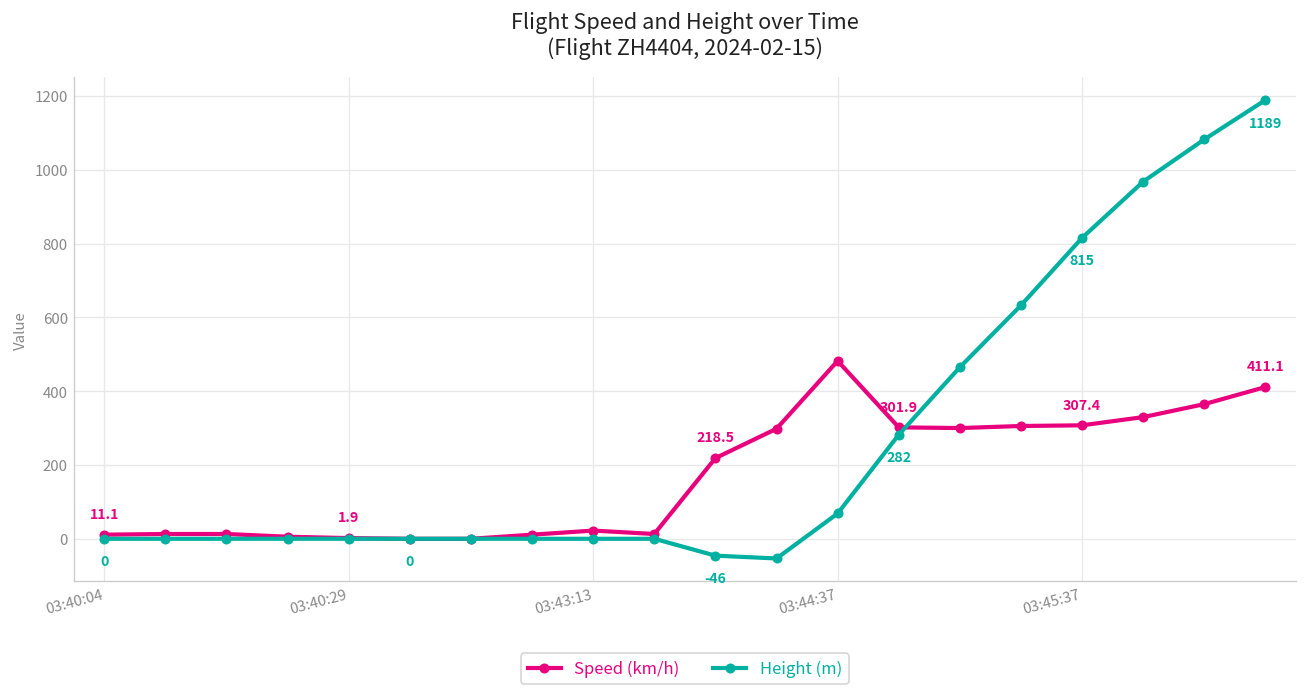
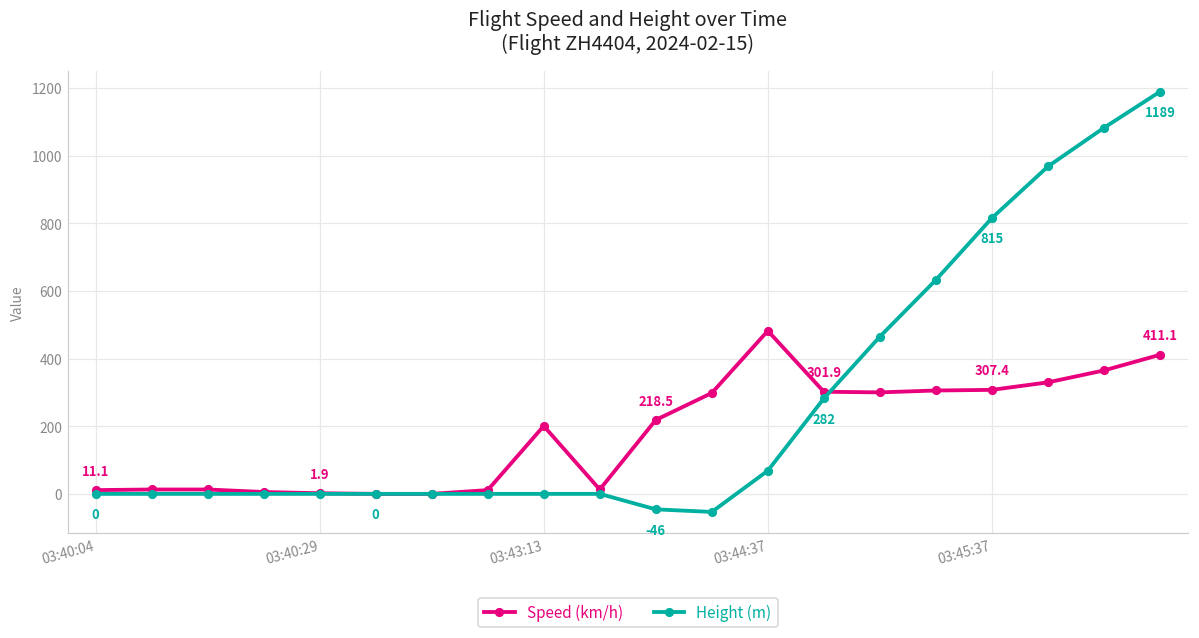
  {
    "Speed (km/h)": {
-     "03:43:13": 20,
+     "03:43:13": 200,
      "03:44:37": 480
    },
    "Height (m)": {
      "03:45:37": 815
    }
  }
